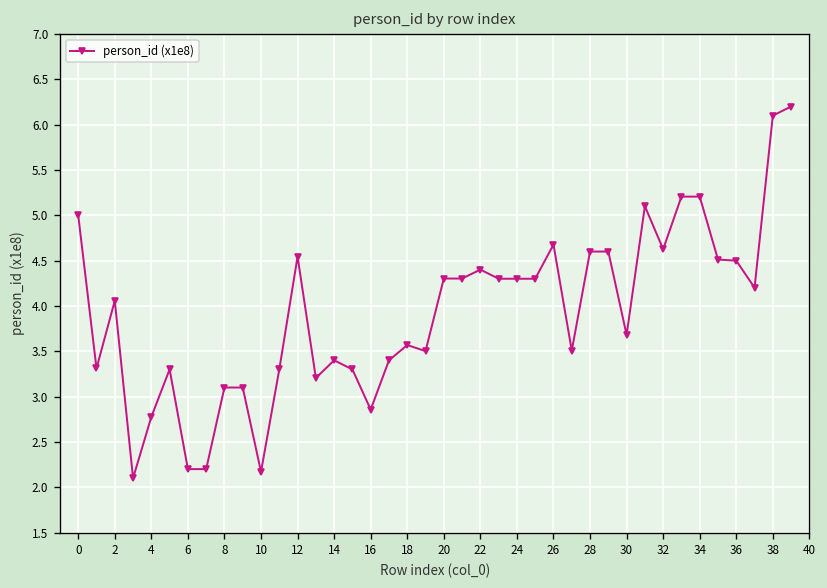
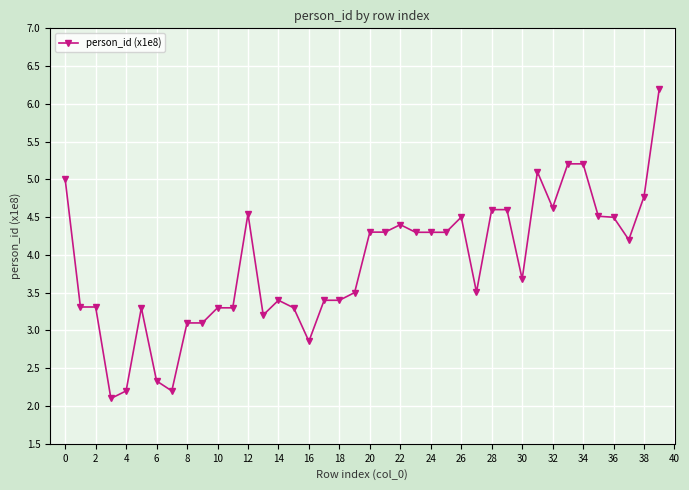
  {
    "0": 5.0,
-   "2": 4.1,
-   "4": 2.8,
-   "6": 2.2,
+   "2": 3.3,
+   "4": 2.2,
+   "6": 2.3,
    "8": 3.1,
-   "10": 2.2,
+   "10": 3.3,
    "12": 4.5,
    "14": 3.4,
    "16": 2.9,
-   "18": 3.6,
+   "18": 3.4,
    "20": 4.3,
    "22": 4.4,
    "24": 4.3,
-   "26": 4.7,
+   "26": 4.5,
    "28": 4.6,
    "30": 3.7,
    "32": 4.6,
    "34": 5.2,
    "36": 4.5,
-   "38": 6.1
+   "38": 4.8
  }
